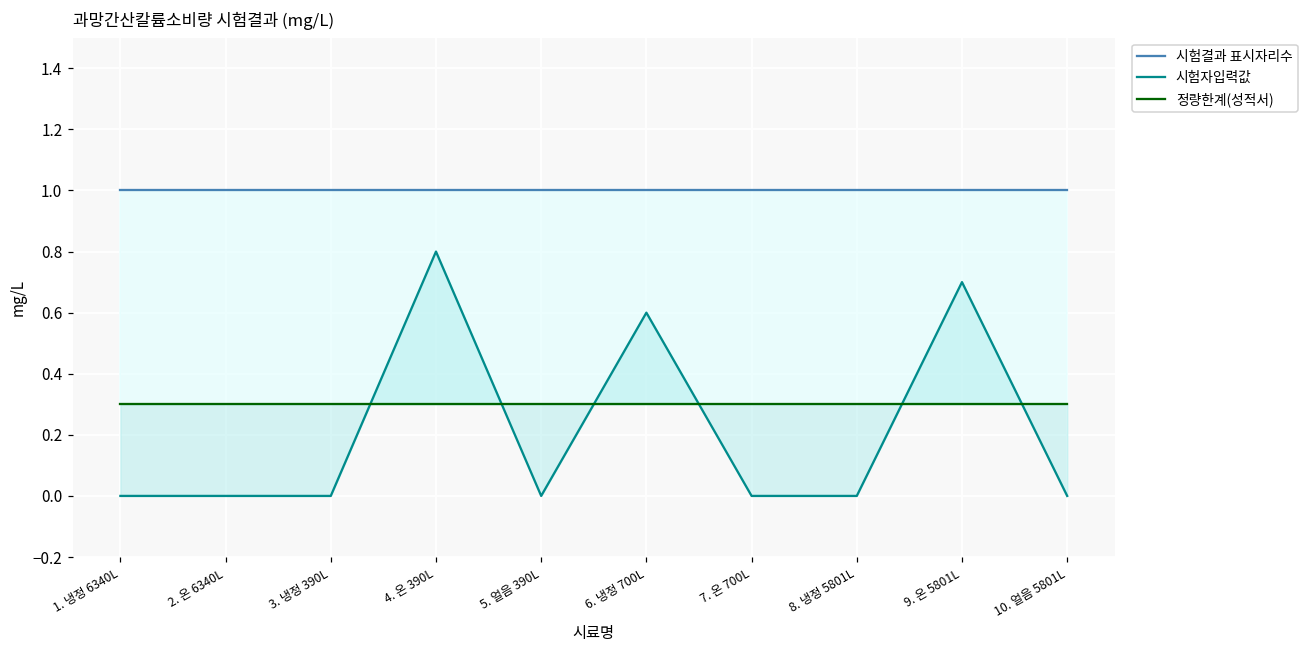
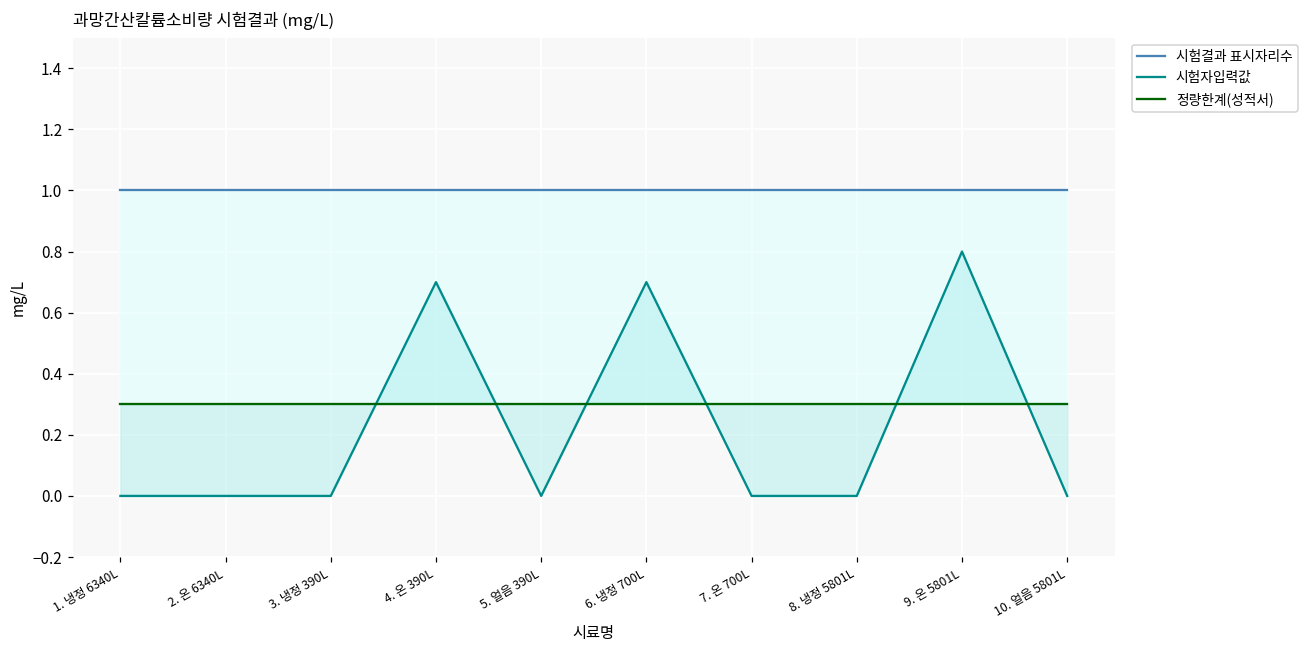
  {
    "시험결과 표시자리수": {
      "1. 냉정 6340L": 1.0,
      "2. 온 6340L": 1.0,
      "3. 냉정 390L": 1.0,
      "4. 온 390L": 1.0,
      "5. 얼음 390L": 1.0,
      "6. 냉정 700L": 1.0,
      "7. 온 700L": 1.0,
      "8. 냉정 5801L": 1.0,
      "9. 온 5801L": 1.0,
      "10. 얼음 5801L": 1.0
    },
    "시험자입력값": {
      "1. 냉정 6340L": 0.0,
      "2. 온 6340L": 0.0,
      "3. 냉정 390L": 0.0,
-     "4. 온 390L": 0.8,
+     "4. 온 390L": 0.7,
      "5. 얼음 390L": 0.0,
-     "6. 냉정 700L": 0.6,
+     "6. 냉정 700L": 0.7,
      "7. 온 700L": 0.0,
      "8. 냉정 5801L": 0.0,
-     "9. 온 5801L": 0.7,
+     "9. 온 5801L": 0.8,
      "10. 얼음 5801L": 0.0
    },
    "정량한계(성적서)": {
      "4. 온 390L": 0.3,
      "6. 냉정 700L": 0.3,
      "9. 온 5801L": 0.3
    }
  }
